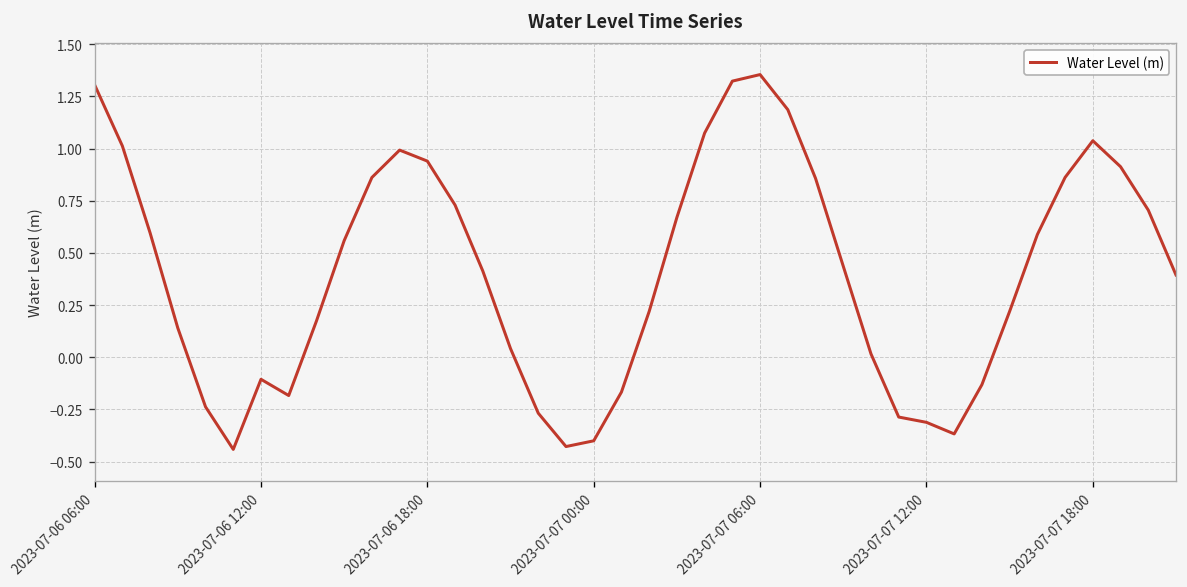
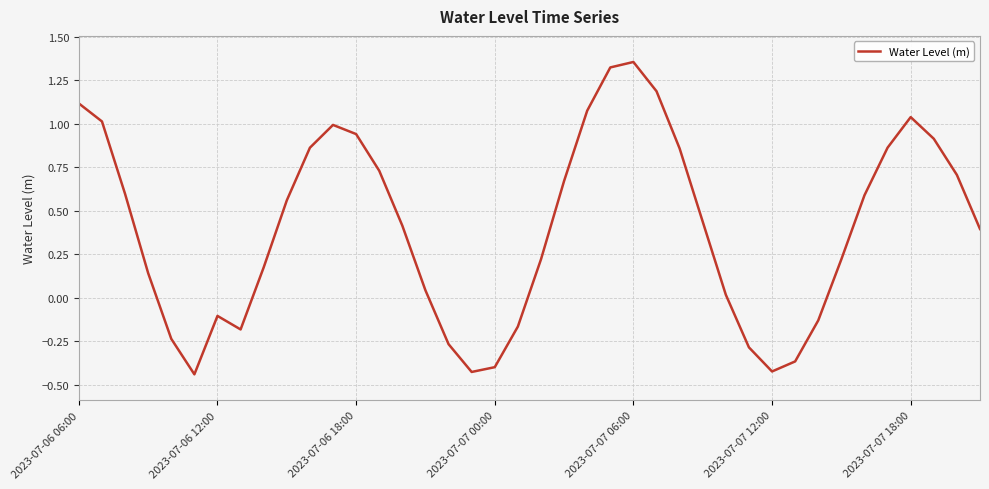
  {
-   "2023-07-06 06:00": 1.31,
+   "2023-07-06 06:00": 1.12,
    "2023-07-06 12:00": -0.11,
    "2023-07-06 18:00": 0.94,
    "2023-07-07 00:00": -0.40,
    "2023-07-07 06:00": 1.35,
-   "2023-07-07 12:00": -0.31,
+   "2023-07-07 12:00": -0.42,
    "2023-07-07 18:00": 1.04
  }
